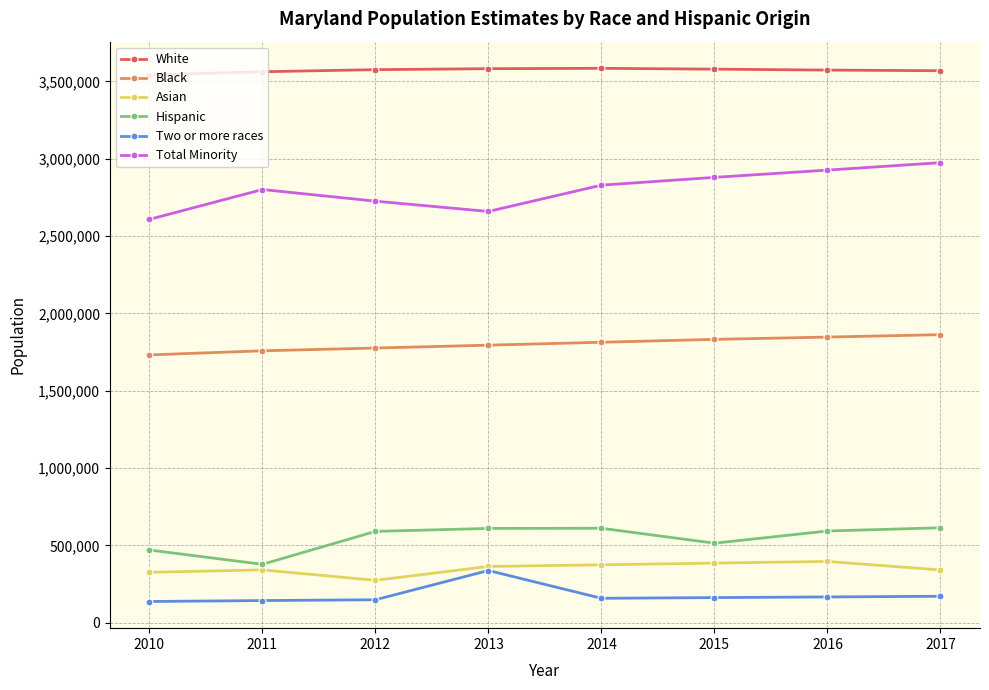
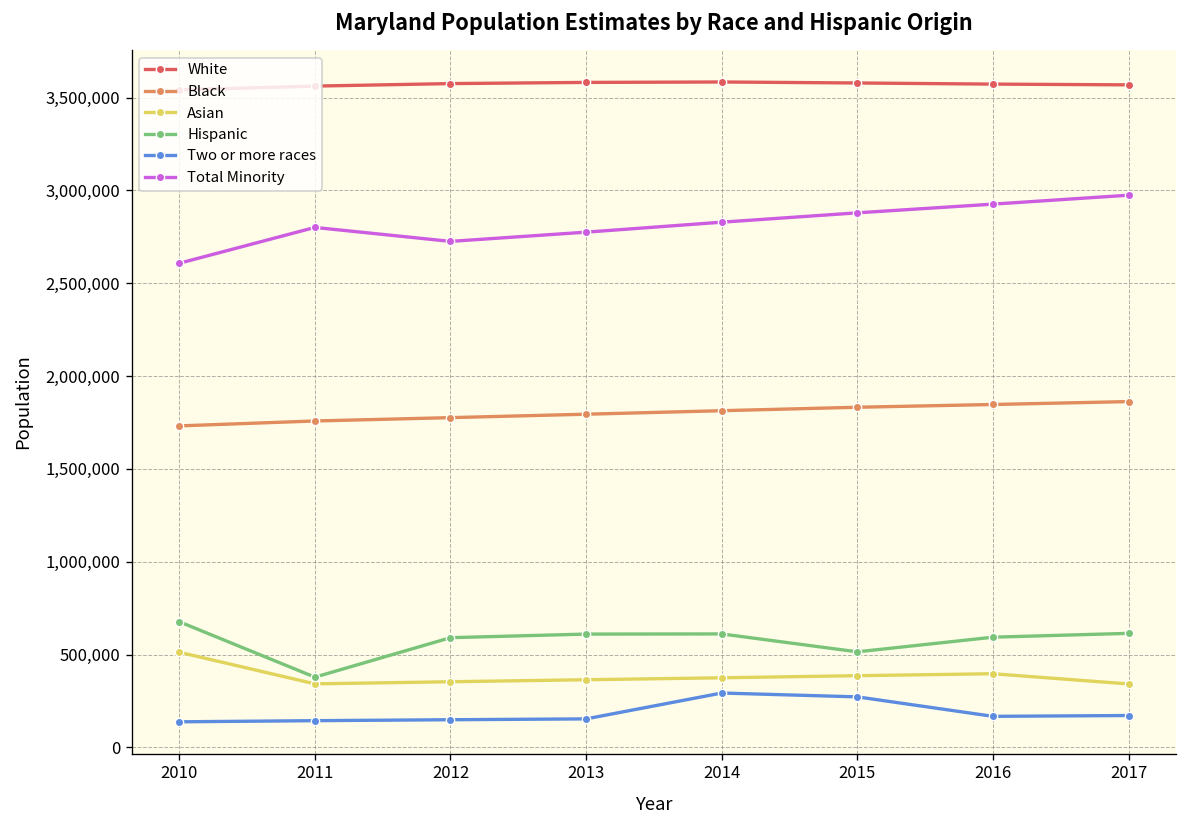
  {
    "Asian": {
-     "2010": "330,000",
+     "2010": "510,000",
      "2011": "340,000",
-     "2012": "270,000",
+     "2012": "350,000",
      "2013": "360,000",
      "2014": "370,000",
      "2015": "390,000",
      "2016": "400,000",
      "2017": "340,000"
    },
    "Hispanic": {
-     "2010": "470,000",
+     "2010": "680,000",
      "2011": "380,000",
      "2012": "590,000",
      "2013": "610,000",
      "2014": "610,000",
      "2015": "510,000",
      "2016": "590,000",
      "2017": "610,000"
    },
    "Two or more races": {
      "2010": "140,000",
      "2011": "140,000",
      "2012": "150,000",
-     "2013": "340,000",
-     "2014": "160,000",
-     "2015": "160,000",
+     "2013": "150,000",
+     "2014": "290,000",
+     "2015": "270,000",
      "2016": "170,000",
      "2017": "170,000"
    },
    "Total Minority": {
      "2010": "2,610,000",
      "2011": "2,800,000",
      "2012": "2,730,000",
-     "2013": "2,660,000",
+     "2013": "2,780,000",
      "2014": "2,830,000",
      "2015": "2,880,000",
      "2016": "2,930,000",
      "2017": "2,970,000"
    }
  }
